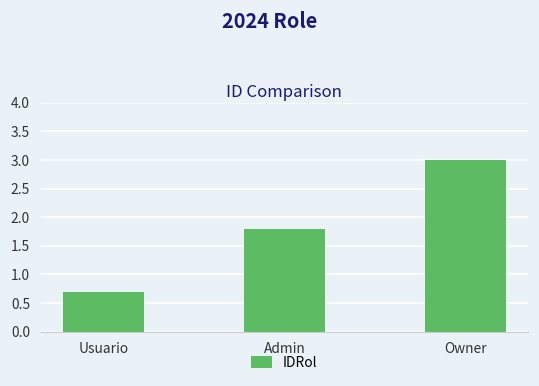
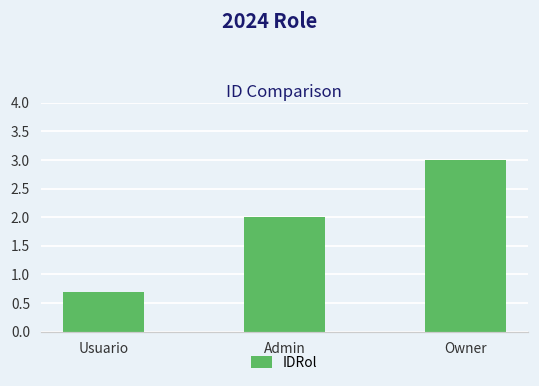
  {
    "Usuario": 0.7,
-   "Admin": 1.8,
+   "Admin": 2.0,
    "Owner": 3.0
  }
